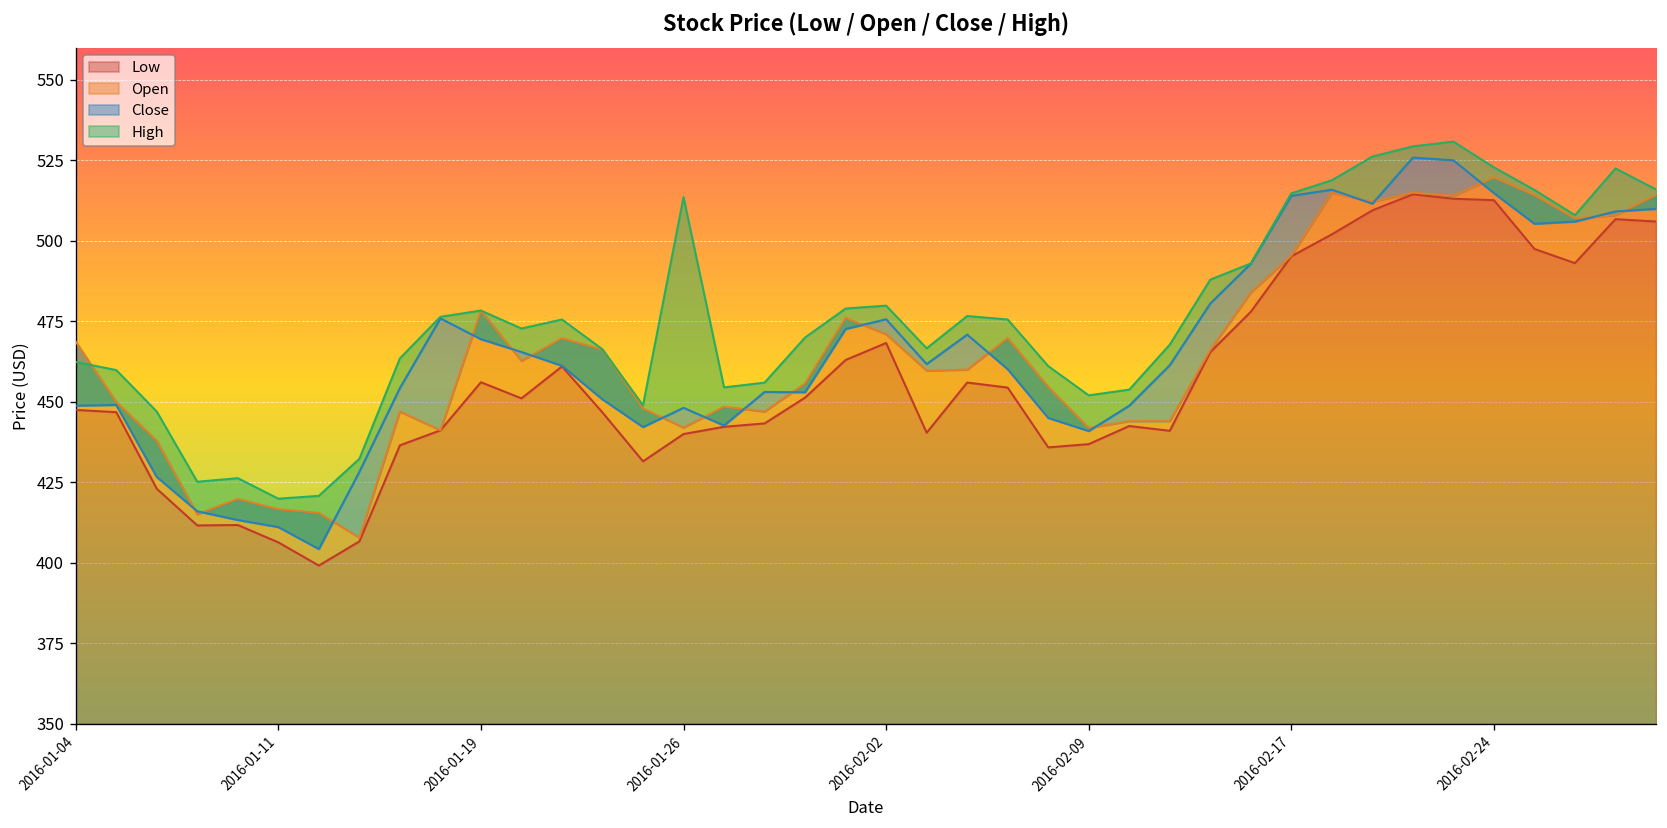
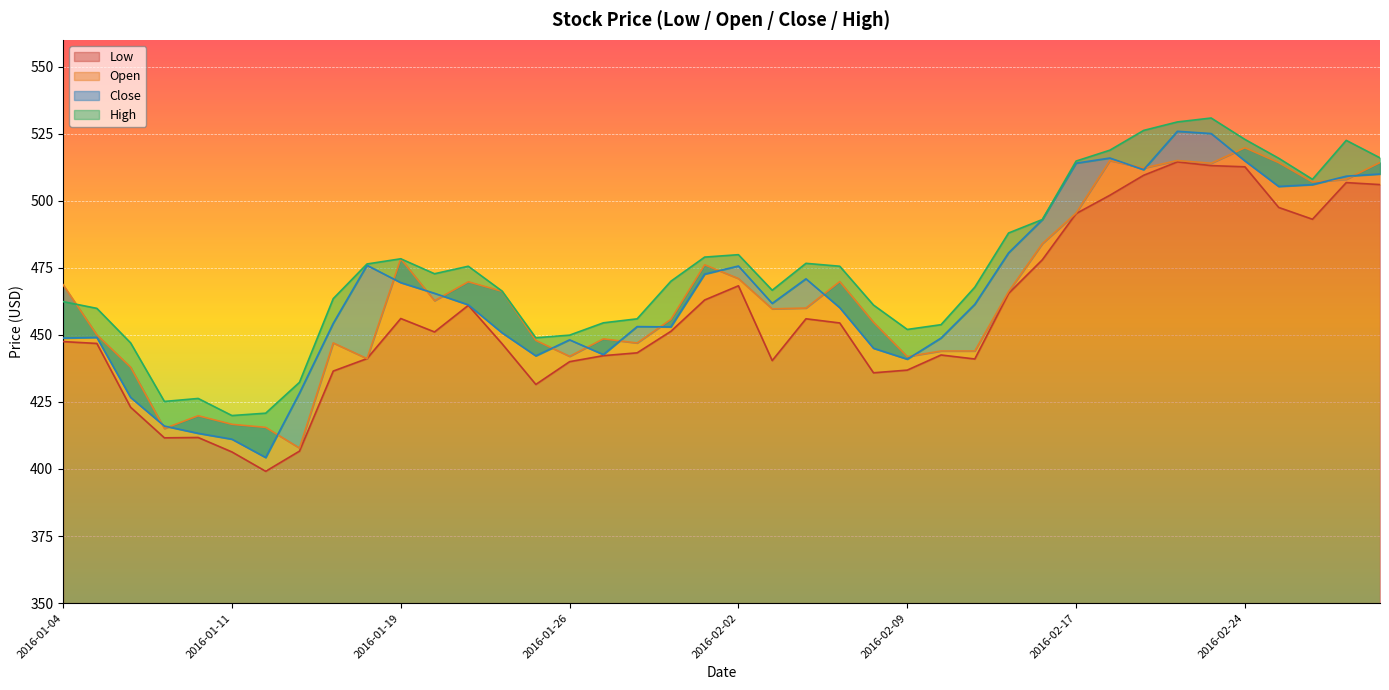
  {
    "High": {
      "2016-01-04": 462,
      "2016-01-11": 420,
-     "2016-01-26": 514,
+     "2016-01-26": 450,
      "2016-02-02": 480,
      "2016-02-09": 452,
      "2016-02-24": 523
    }
  }
